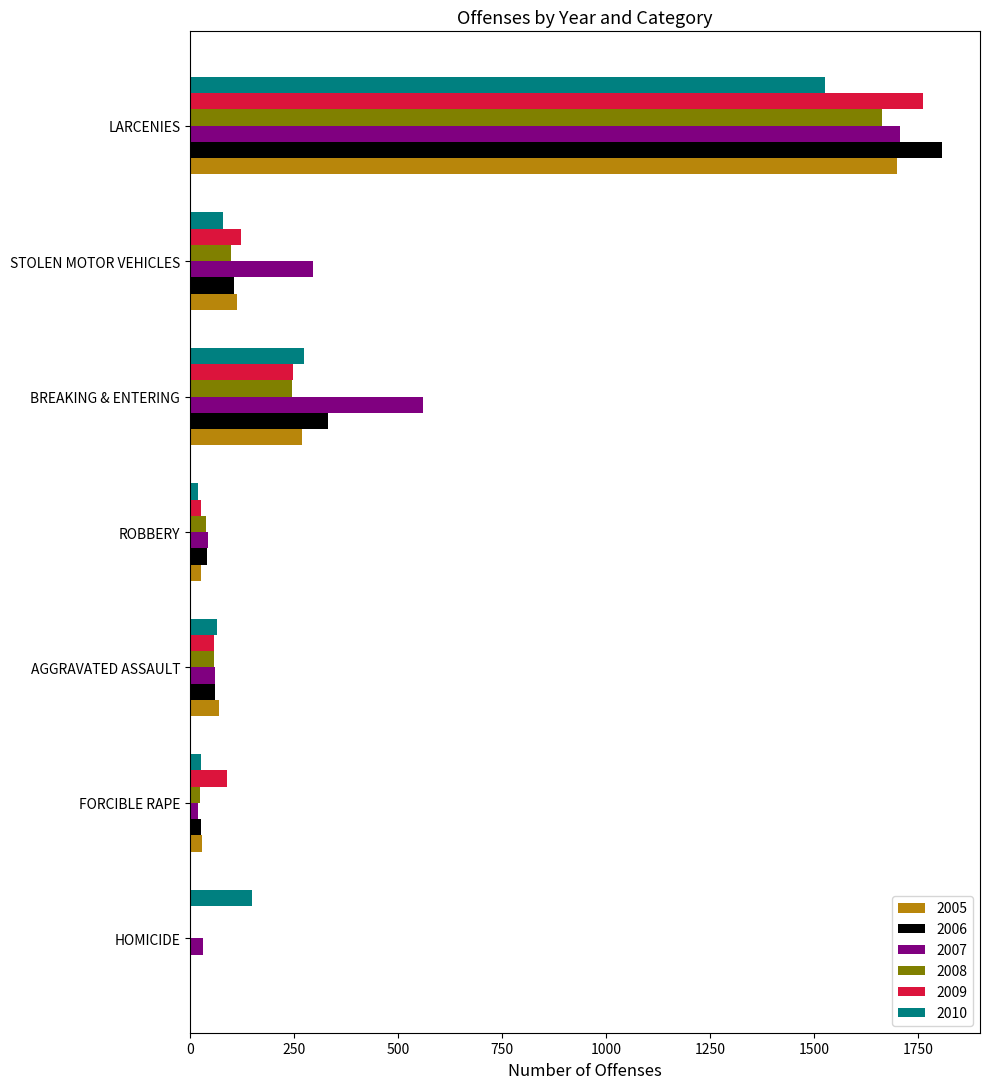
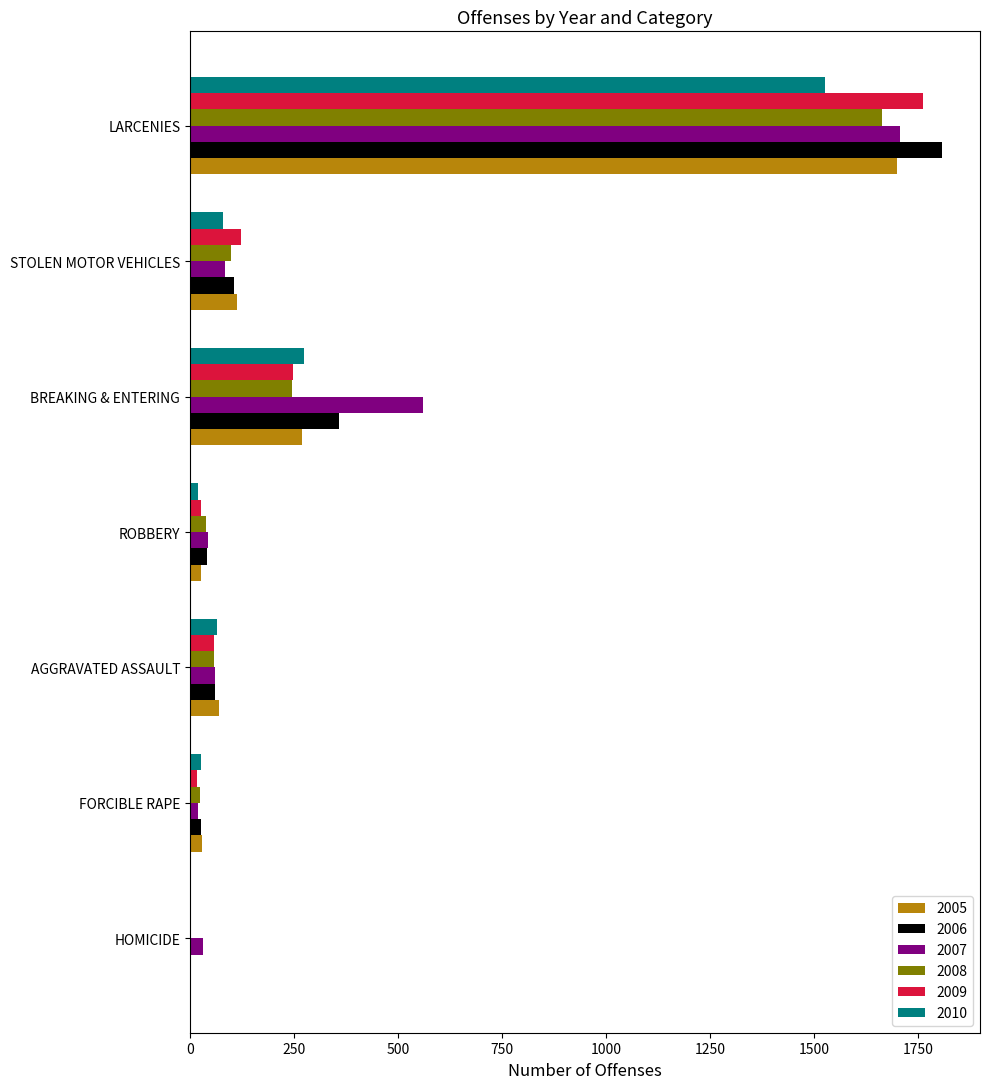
  {
    "2006": {
      "LARCENIES": 1810,
      "STOLEN MOTOR VEHICLES": 110,
-     "BREAKING & ENTERING": 330,
+     "BREAKING & ENTERING": 360,
      "ROBBERY": 40,
      "AGGRAVATED ASSAULT": 60,
      "FORCIBLE RAPE": 30
    },
    "2007": {
      "LARCENIES": 1710,
-     "STOLEN MOTOR VEHICLES": 300,
+     "STOLEN MOTOR VEHICLES": 90,
      "BREAKING & ENTERING": 560,
      "ROBBERY": 40,
      "AGGRAVATED ASSAULT": 60,
      "FORCIBLE RAPE": 20,
      "HOMICIDE": 30
    },
    "2009": {
      "LARCENIES": 1760,
      "STOLEN MOTOR VEHICLES": 120,
      "BREAKING & ENTERING": 250,
      "ROBBERY": 30,
      "AGGRAVATED ASSAULT": 60,
-     "FORCIBLE RAPE": 90,
+     "FORCIBLE RAPE": 20,
      "HOMICIDE": 0
    },
    "2010": {
      "LARCENIES": 1530,
      "STOLEN MOTOR VEHICLES": 80,
      "BREAKING & ENTERING": 270,
      "ROBBERY": 20,
      "AGGRAVATED ASSAULT": 70,
      "FORCIBLE RAPE": 30,
-     "HOMICIDE": 150
+     "HOMICIDE": 0
    }
  }
